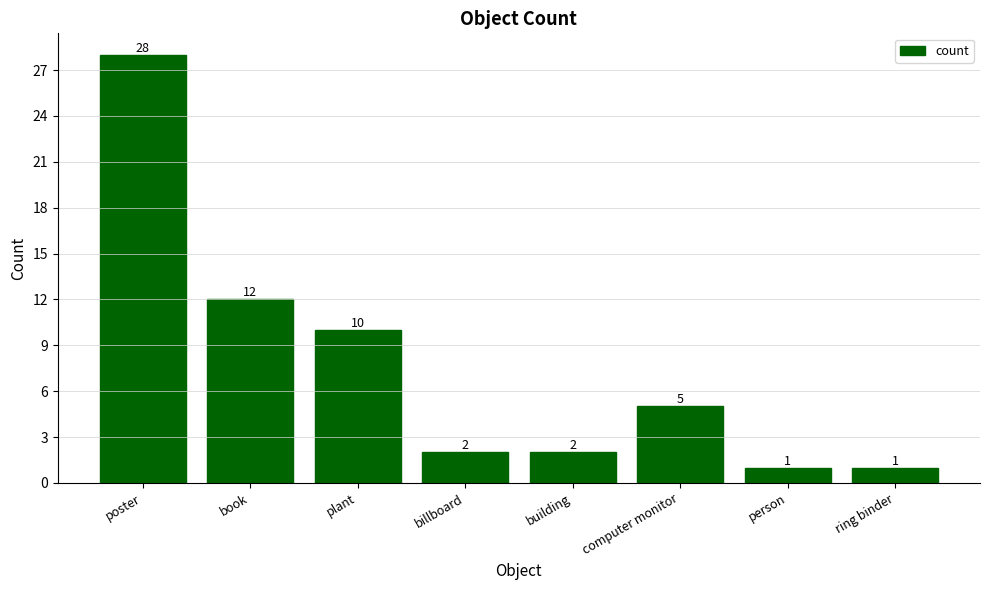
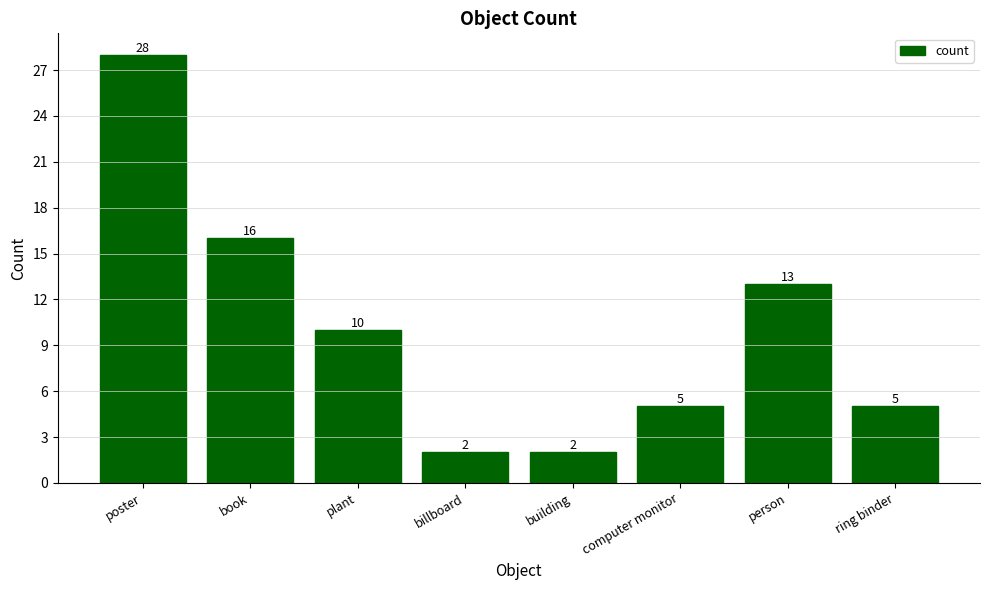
  {
    "poster": 28,
-   "book": 12,
+   "book": 16,
    "plant": 10,
    "billboard": 2,
    "building": 2,
    "computer monitor": 5,
-   "person": 1,
-   "ring binder": 1
+   "person": 13,
+   "ring binder": 5
  }
